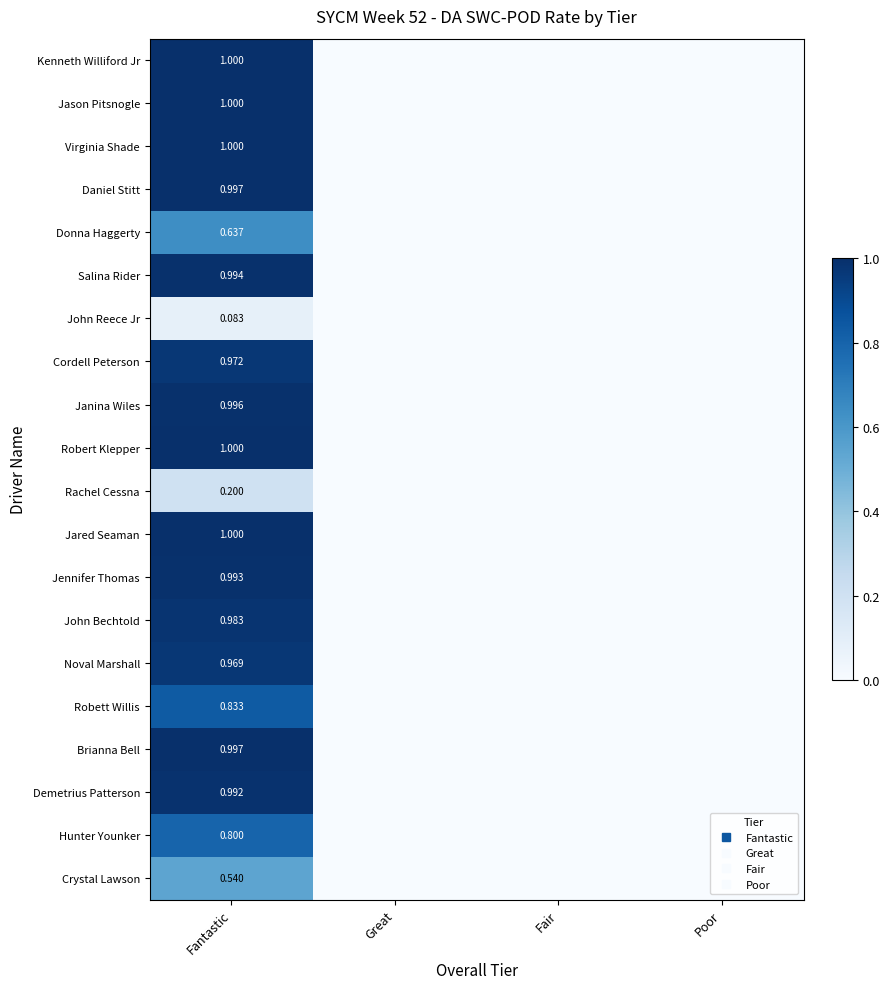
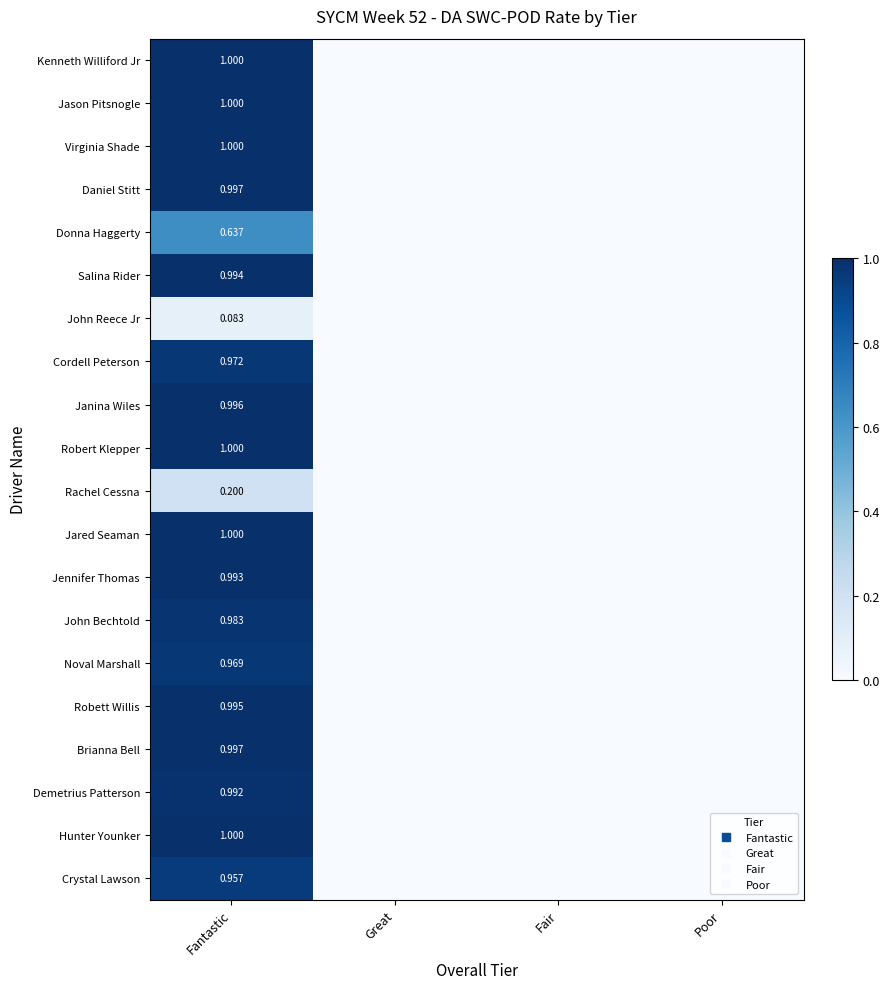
  {
    "Kenneth Williford Jr": {
      "Fantastic": 1.000
    },
    "Jason Pitsnogle": {
      "Fantastic": 1.000
    },
    "Virginia Shade": {
      "Fantastic": 1.000
    },
    "Daniel Stitt": {
      "Fantastic": 0.997
    },
    "Donna Haggerty": {
      "Fantastic": 0.637
    },
    "Salina Rider": {
      "Fantastic": 0.994
    },
    "John Reece Jr": {
      "Fantastic": 0.083
    },
    "Cordell Peterson": {
      "Fantastic": 0.972
    },
    "Janina Wiles": {
      "Fantastic": 0.996
    },
    "Robert Klepper": {
      "Fantastic": 1.000
    },
    "Rachel Cessna": {
      "Fantastic": 0.200
    },
    "Jared Seaman": {
      "Fantastic": 1.000
    },
    "Jennifer Thomas": {
      "Fantastic": 0.993
    },
    "John Bechtold": {
      "Fantastic": 0.983
    },
    "Noval Marshall": {
      "Fantastic": 0.969
    },
    "Robett Willis": {
-     "Fantastic": 0.833
+     "Fantastic": 0.995
    },
    "Brianna Bell": {
      "Fantastic": 0.997
    },
    "Demetrius Patterson": {
      "Fantastic": 0.992
    },
    "Hunter Younker": {
-     "Fantastic": 0.800
+     "Fantastic": 1.000
    },
    "Crystal Lawson": {
-     "Fantastic": 0.540
+     "Fantastic": 0.957
    }
  }
